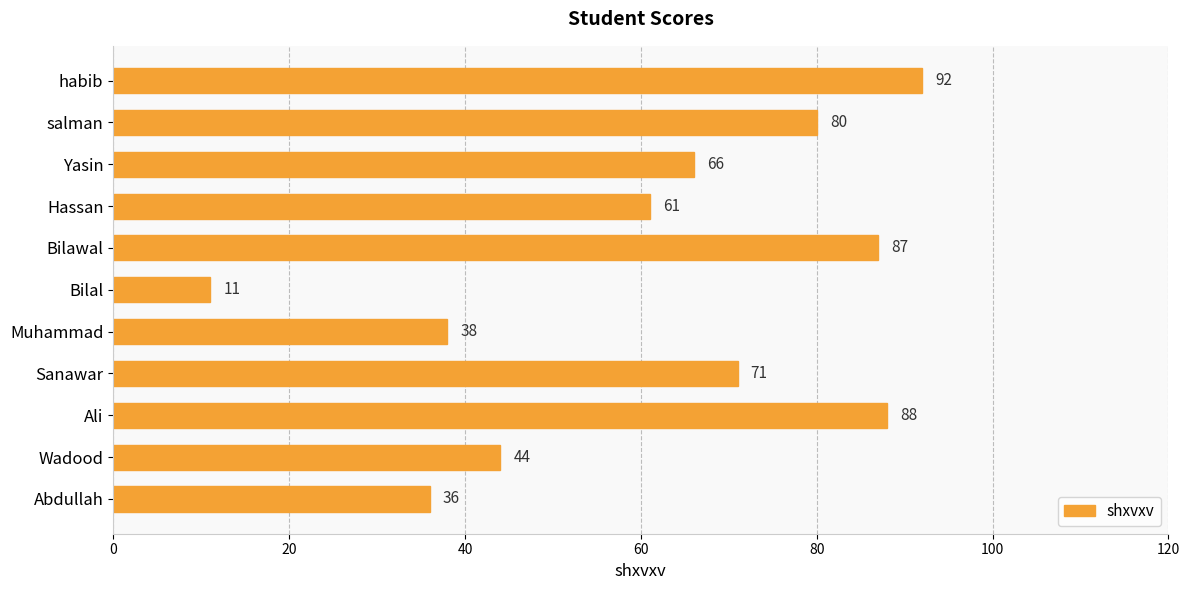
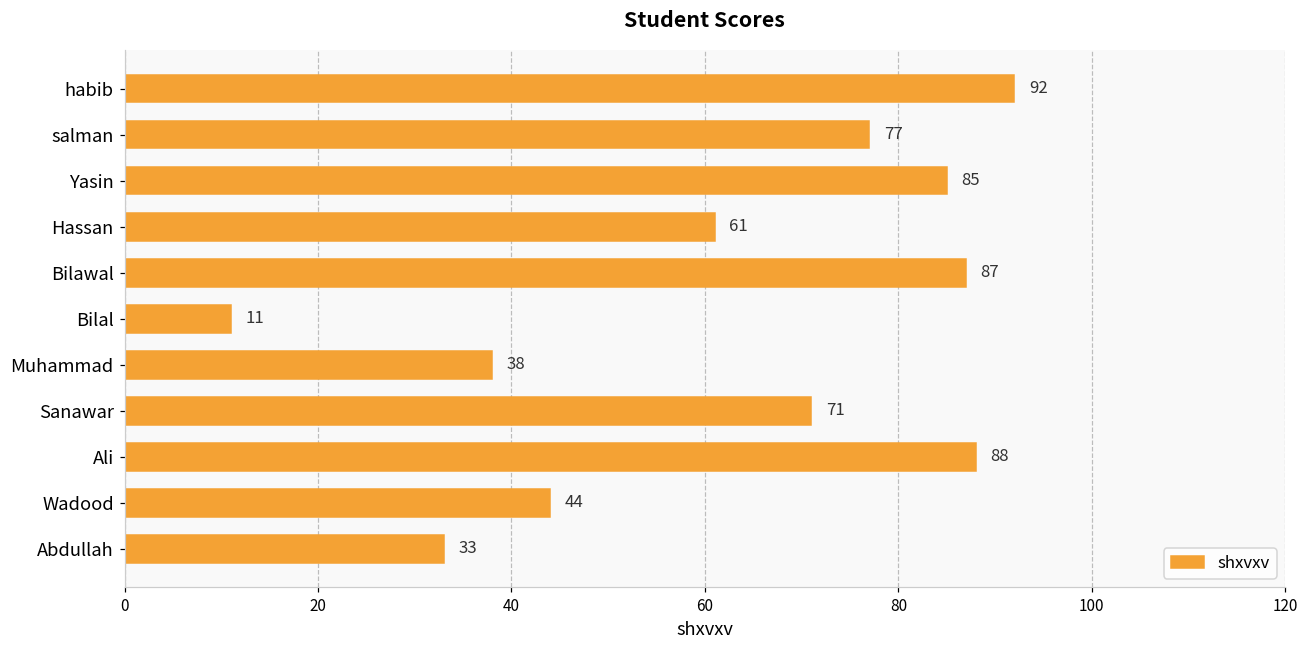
  {
    "habib": 92,
-   "salman": 80,
-   "Yasin": 66,
+   "salman": 77,
+   "Yasin": 85,
    "Hassan": 61,
    "Bilawal": 87,
    "Bilal": 11,
    "Muhammad": 38,
    "Sanawar": 71,
    "Ali": 88,
    "Wadood": 44,
-   "Abdullah": 36
+   "Abdullah": 33
  }
